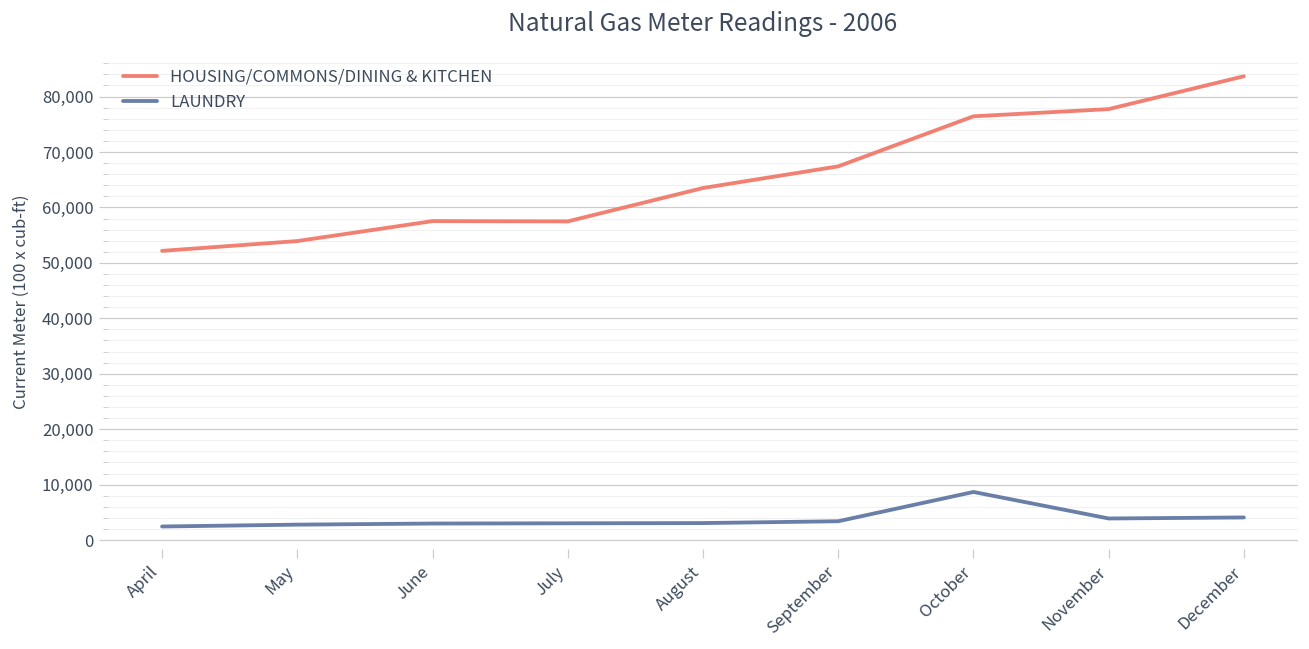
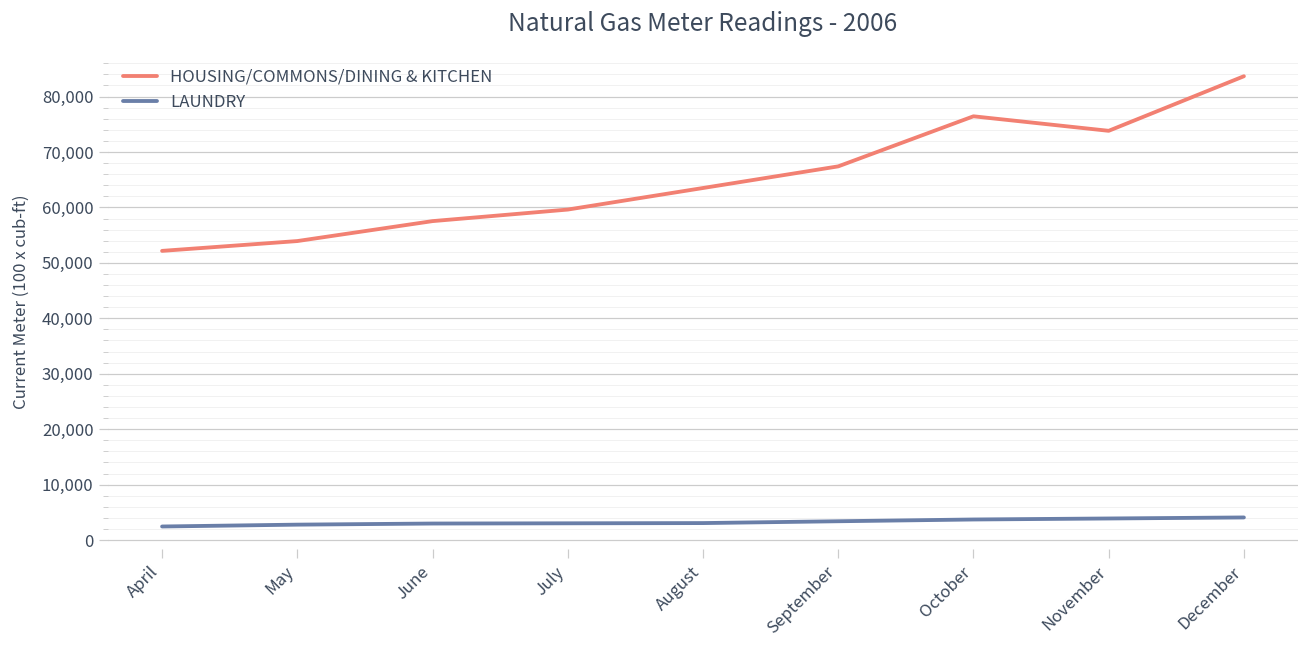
  {
    "HOUSING/COMMONS/DINING & KITCHEN": {
      "April": "52,000",
      "May": "54,000",
      "June": "58,000",
-     "July": "57,000",
+     "July": "60,000",
      "August": "64,000",
      "September": "67,000",
      "October": "76,000",
-     "November": "78,000",
+     "November": "74,000",
      "December": "84,000"
    },
    "LAUNDRY": {
      "April": "2,000",
      "May": "3,000",
      "June": "3,000",
      "July": "3,000",
      "August": "3,000",
      "September": "3,000",
-     "October": "9,000",
+     "October": "4,000",
      "November": "4,000",
      "December": "4,000"
    }
  }
